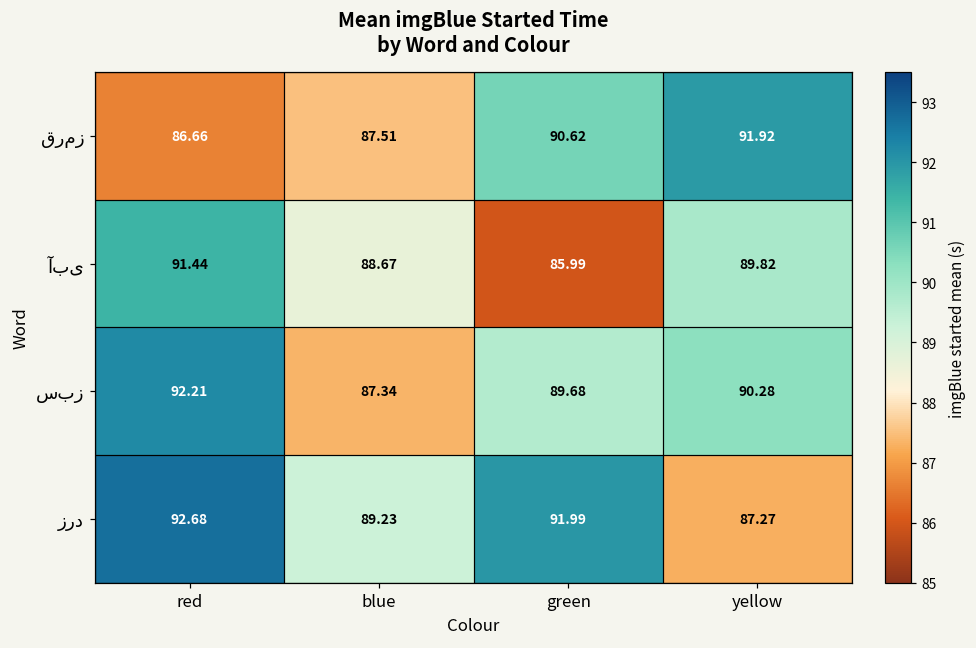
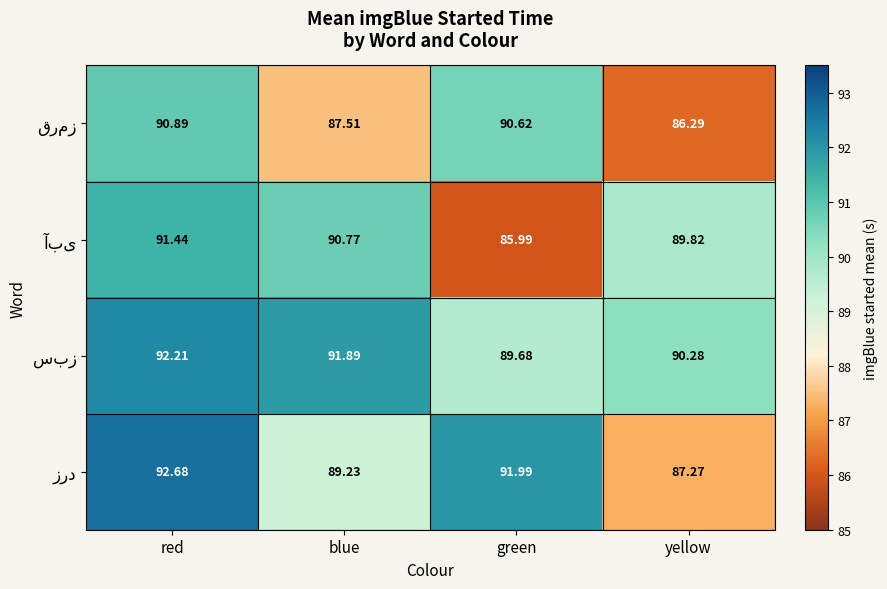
  {
    "قرمز": {
-     "red": 86.66,
+     "red": 90.89,
      "blue": 87.51,
      "green": 90.62,
-     "yellow": 91.92
+     "yellow": 86.29
    },
    "آبی": {
      "red": 91.44,
-     "blue": 88.67,
+     "blue": 90.77,
      "green": 85.99,
      "yellow": 89.82
    },
    "سبز": {
      "red": 92.21,
-     "blue": 87.34,
+     "blue": 91.89,
      "green": 89.68,
      "yellow": 90.28
    },
    "زرد": {
      "red": 92.68,
      "blue": 89.23,
      "green": 91.99,
      "yellow": 87.27
    }
  }
